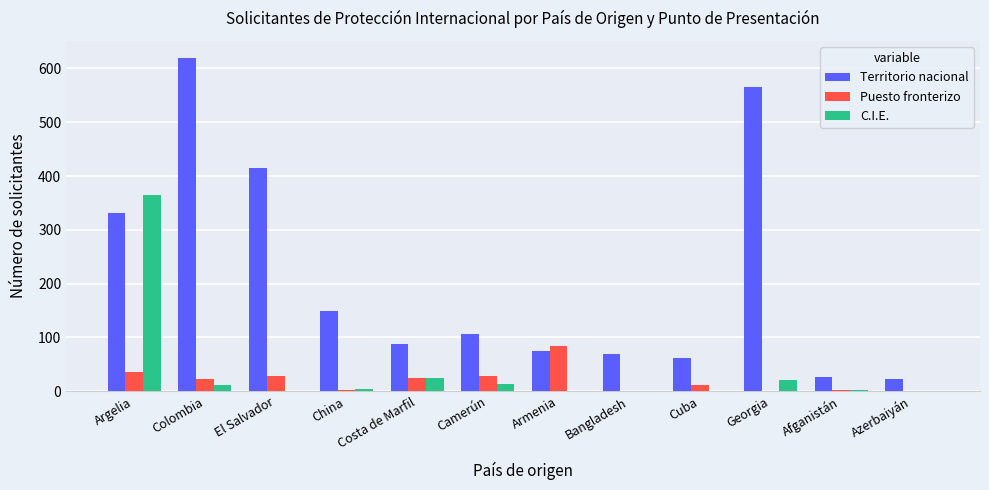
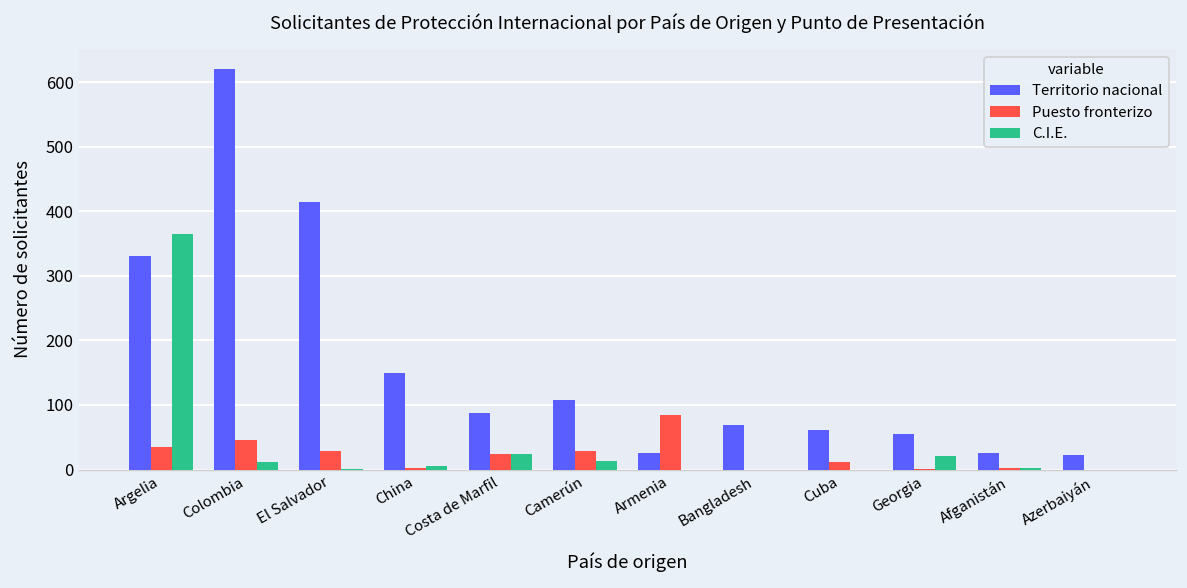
  {
    "Territorio nacional": {
      "Argelia": 330,
      "Colombia": 620,
      "El Salvador": 420,
      "China": 150,
      "Costa de Marfil": 90,
      "Camerún": 110,
-     "Armenia": 70,
+     "Armenia": 30,
      "Bangladesh": 70,
      "Cuba": 60,
-     "Georgia": 570,
+     "Georgia": 60,
      "Afganistán": 30,
      "Azerbaiyán": 20
    },
    "Puesto fronterizo": {
      "Argelia": 40,
-     "Colombia": 20,
+     "Colombia": 50,
      "El Salvador": 30,
      "Costa de Marfil": 20,
      "Camerún": 30,
      "Armenia": 90,
      "Bangladesh": 0,
      "Cuba": 10,
      "Azerbaiyán": 0
    },
    "C.I.E.": {
      "Argelia": 360,
      "Colombia": 10,
      "China": 10,
      "Costa de Marfil": 20,
      "Camerún": 10,
      "Armenia": 0,
      "Bangladesh": 0,
      "Cuba": 0,
      "Georgia": 20,
      "Azerbaiyán": 0
    }
  }
